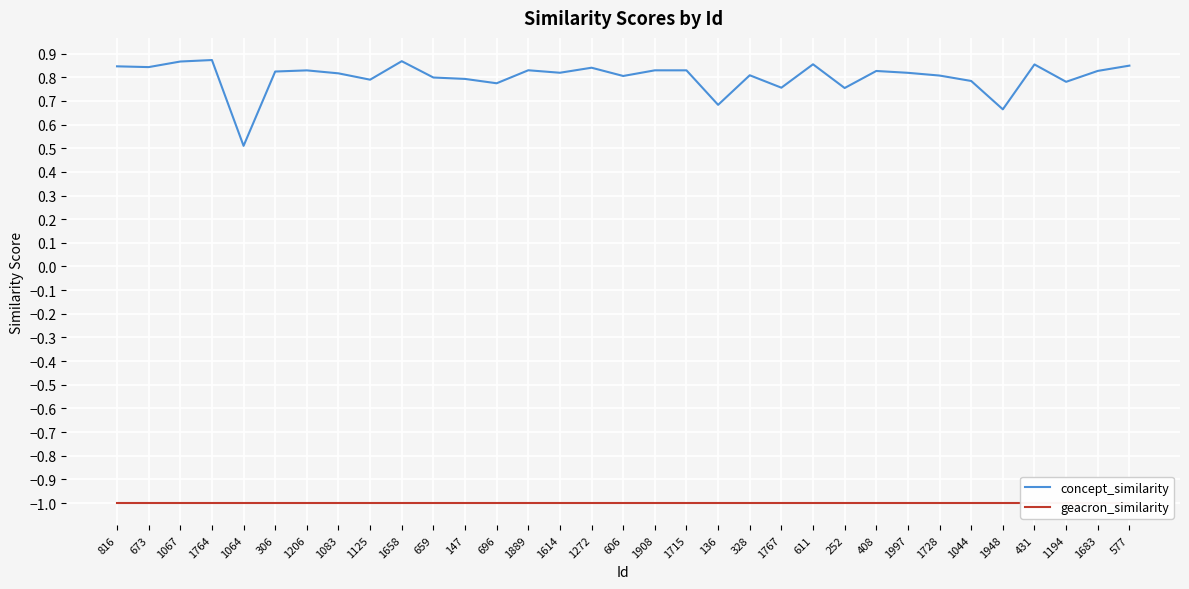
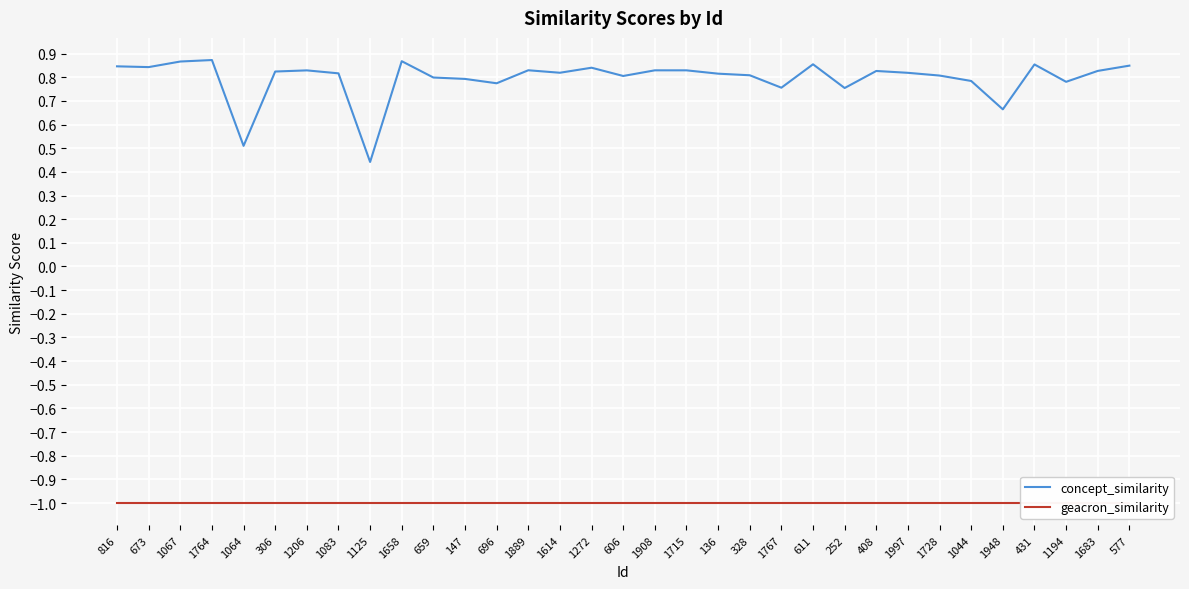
  {
    "concept_similarity": {
      "816": 0.85,
      "673": 0.84,
      "1067": 0.87,
      "1764": 0.87,
      "1064": 0.51,
      "306": 0.82,
      "1206": 0.83,
      "1083": 0.82,
-     "1125": 0.79,
+     "1125": 0.44,
      "1658": 0.87,
      "659": 0.80,
      "147": 0.79,
      "696": 0.77,
      "1889": 0.83,
      "1614": 0.82,
      "1272": 0.84,
      "606": 0.81,
      "1908": 0.83,
      "1715": 0.83,
-     "136": 0.68,
+     "136": 0.82,
      "328": 0.81,
      "1767": 0.76,
      "611": 0.85,
      "252": 0.75,
      "408": 0.83,
      "1997": 0.82,
      "1728": 0.81,
      "1044": 0.78,
      "1948": 0.66,
      "431": 0.85,
      "1194": 0.78,
      "1683": 0.83,
      "577": 0.85
    },
    "geacron_similarity": {
      "816": -1.00,
      "673": -1.00,
      "1067": -1.00,
      "1764": -1.00,
      "1064": -1.00,
      "306": -1.00,
      "1206": -1.00,
      "1083": -1.00,
      "1125": -1.00,
      "1658": -1.00,
      "659": -1.00,
      "147": -1.00,
      "696": -1.00,
      "1889": -1.00,
      "1614": -1.00,
      "1272": -1.00,
      "606": -1.00,
      "1908": -1.00,
      "1715": -1.00,
      "136": -1.00,
      "328": -1.00,
      "1767": -1.00,
      "611": -1.00,
      "252": -1.00,
      "408": -1.00,
      "1997": -1.00,
      "1728": -1.00,
      "1044": -1.00,
      "1948": -1.00
    }
  }
